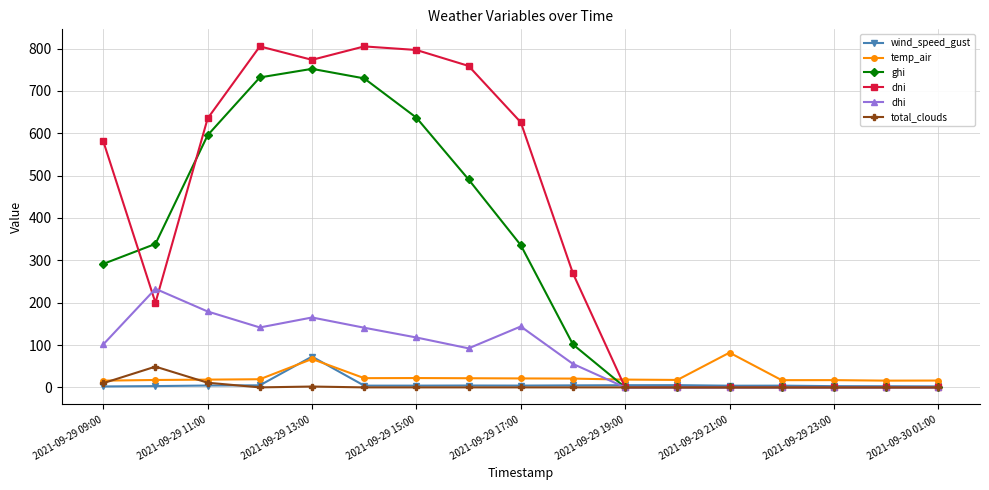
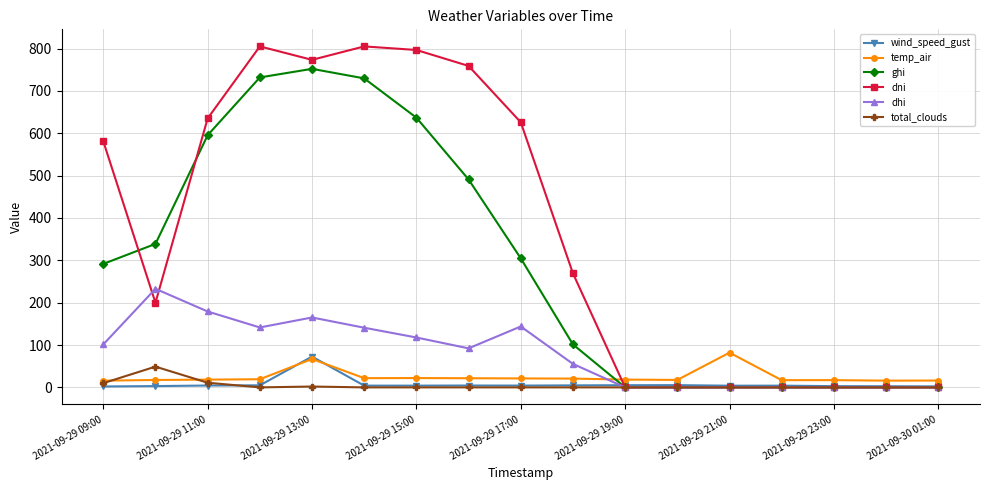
  {
    "wind_speed_gust": {
      "2021-09-29 09:00": 0,
      "2021-09-29 11:00": 0
    },
    "temp_air": {
      "2021-09-29 09:00": 20,
      "2021-09-29 11:00": 20,
      "2021-09-29 15:00": 20,
      "2021-09-29 17:00": 20,
      "2021-09-29 19:00": 20,
      "2021-09-29 21:00": 80,
      "2021-09-29 23:00": 20,
      "2021-09-30 01:00": 20
    },
    "ghi": {
      "2021-09-29 09:00": 290,
      "2021-09-29 11:00": 600,
      "2021-09-29 13:00": 750,
      "2021-09-29 15:00": 640,
-     "2021-09-29 17:00": 340
+     "2021-09-29 17:00": 300
    },
    "dni": {
      "2021-09-29 09:00": 580,
      "2021-09-29 11:00": 630,
      "2021-09-29 13:00": 770,
      "2021-09-29 15:00": 800,
      "2021-09-29 17:00": 630
    },
    "dhi": {
      "2021-09-29 09:00": 100,
      "2021-09-29 11:00": 180,
      "2021-09-29 13:00": 170,
      "2021-09-29 15:00": 120,
      "2021-09-29 17:00": 140
    },
    "total_clouds": {
      "2021-09-29 09:00": 10,
      "2021-09-29 11:00": 10,
      "2021-09-29 13:00": 0
    }
  }
